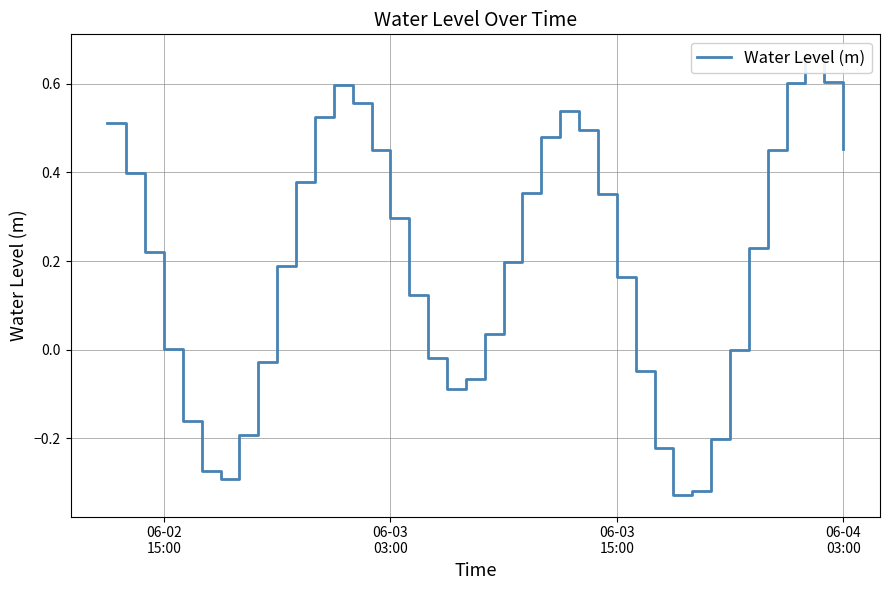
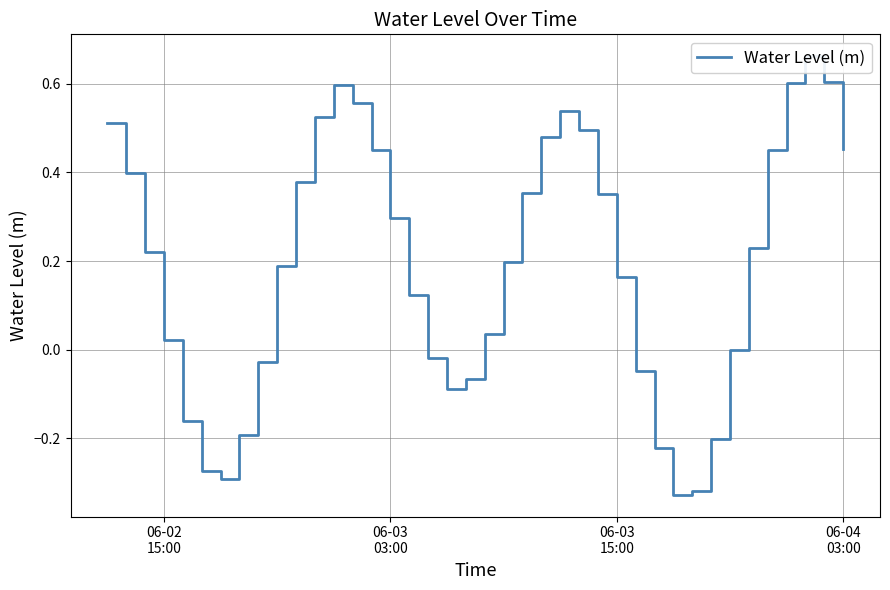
  {
-   "06-02 15:00": 0.00,
+   "06-02 15:00": 0.02,
    "06-03 03:00": 0.30,
    "06-03 15:00": 0.17,
    "06-04 03:00": 0.45
  }
